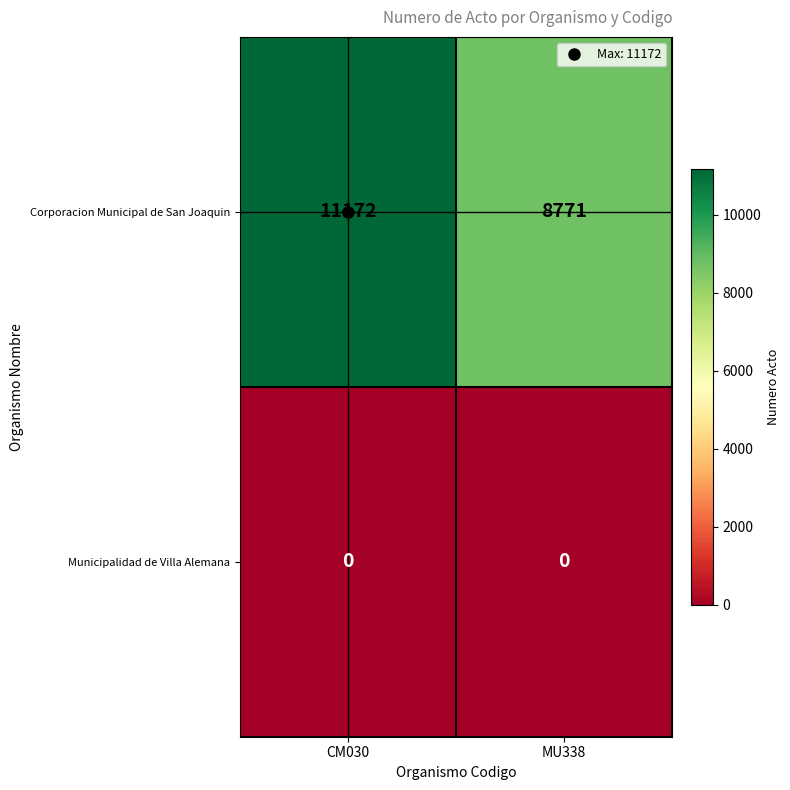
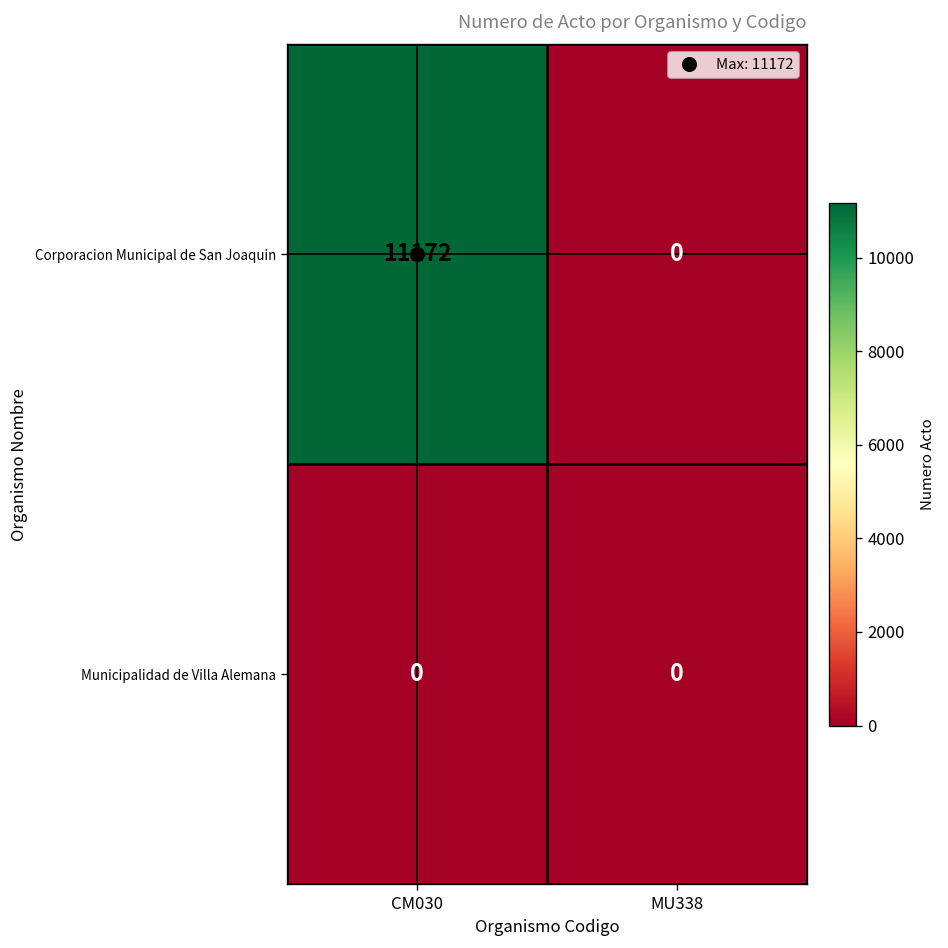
  {
    "Corporacion Municipal de San Joaquin": {
-     "MU338": 8771
+     "MU338": 0
    },
    "Municipalidad de Villa Alemana": {
      "CM030": 0,
      "MU338": 0
    }
  }
